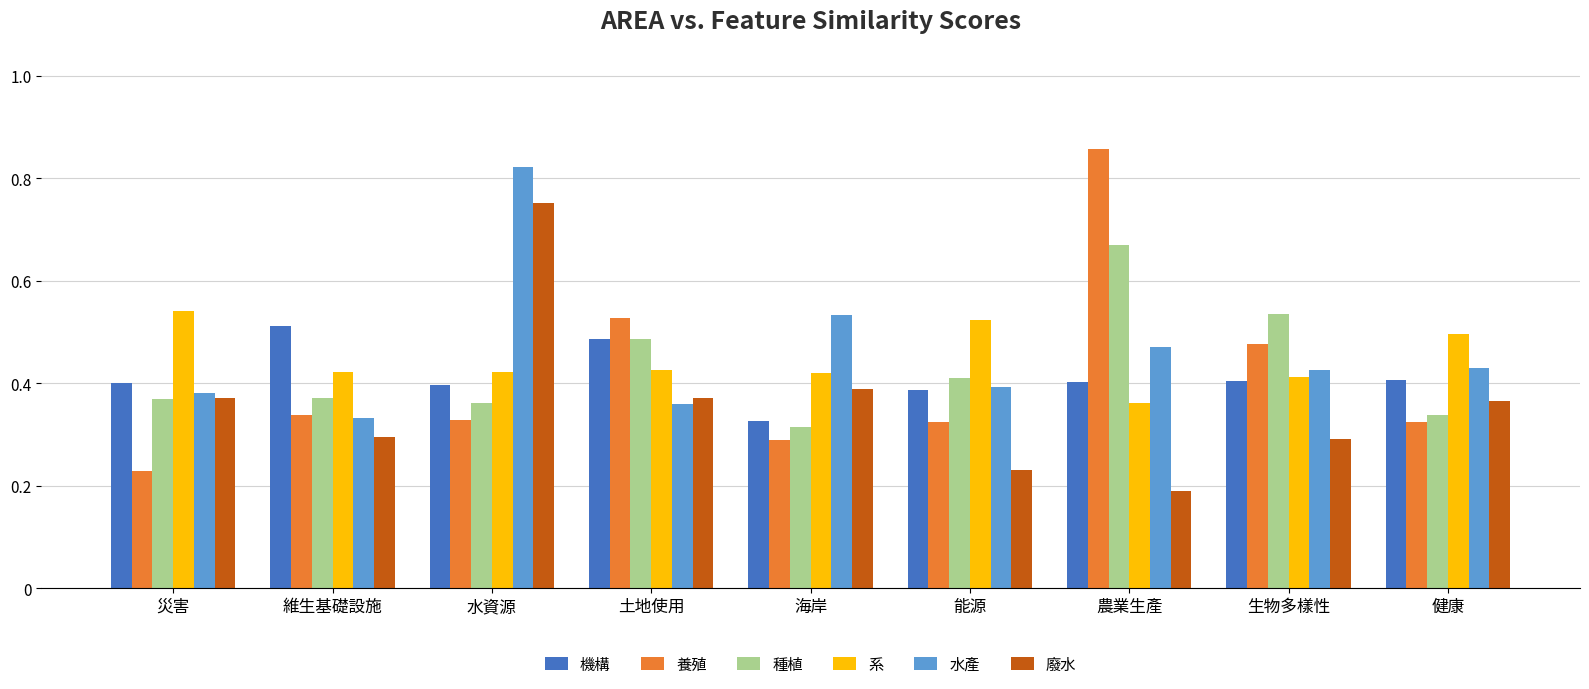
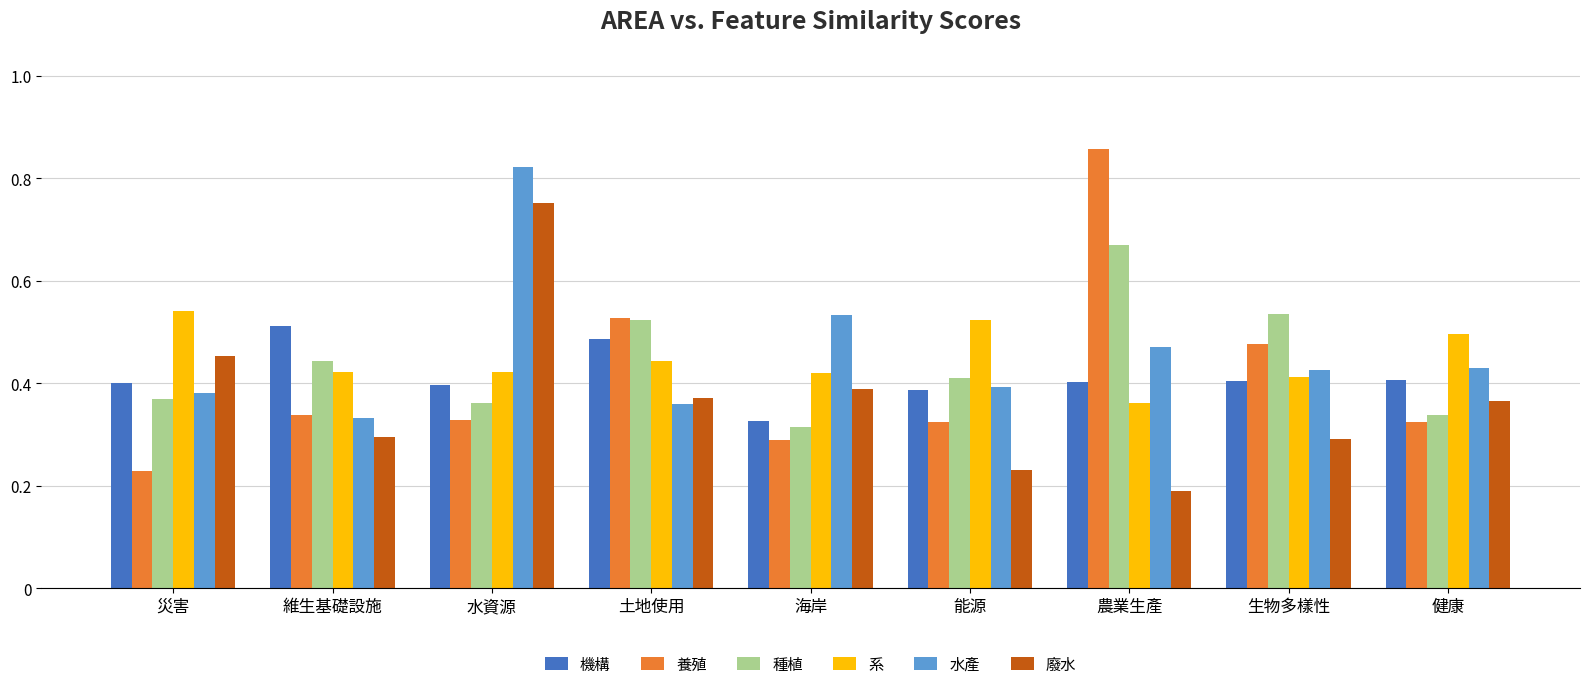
  {
    "養殖": {
      "災害": 0.23,
      "維生基礎設施": 0.34,
      "水資源": 0.33,
      "土地使用": 0.53,
      "海岸": 0.29,
      "能源": 0.32,
      "農業生產": 0.86,
      "生物多樣性": 0.48,
      "健康": 0.32
    },
    "種植": {
      "災害": 0.37,
-     "維生基礎設施": 0.37,
+     "維生基礎設施": 0.44,
      "水資源": 0.36,
-     "土地使用": 0.49,
+     "土地使用": 0.52,
      "海岸": 0.32,
      "能源": 0.41,
      "農業生產": 0.67,
      "生物多樣性": 0.54,
      "健康": 0.34
    },
    "系": {
      "災害": 0.54,
      "維生基礎設施": 0.42,
      "水資源": 0.42,
-     "土地使用": 0.43,
+     "土地使用": 0.44,
      "海岸": 0.42,
      "能源": 0.52,
      "農業生產": 0.36,
      "生物多樣性": 0.41,
      "健康": 0.50
    },
    "廢水": {
-     "災害": 0.37,
+     "災害": 0.45,
      "維生基礎設施": 0.30,
      "水資源": 0.75,
      "土地使用": 0.37,
      "海岸": 0.39,
      "能源": 0.23,
      "農業生產": 0.19,
      "生物多樣性": 0.29,
      "健康": 0.37
    }
  }
